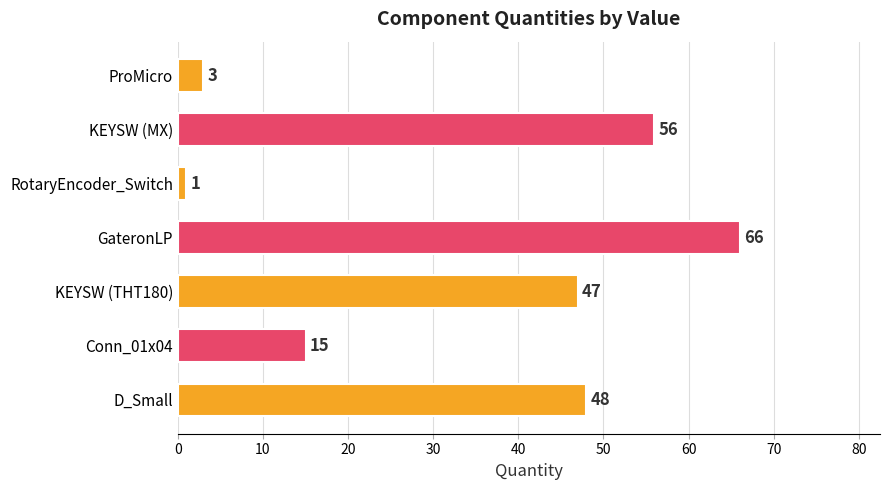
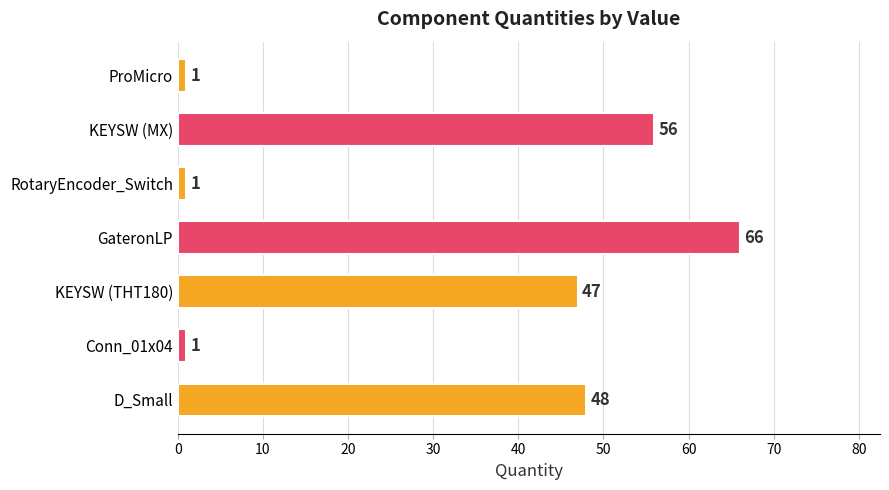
  {
-   "ProMicro": 3,
+   "ProMicro": 1,
    "KEYSW (MX)": 56,
    "RotaryEncoder_Switch": 1,
    "GateronLP": 66,
    "KEYSW (THT180)": 47,
-   "Conn_01x04": 15,
+   "Conn_01x04": 1,
    "D_Small": 48
  }
